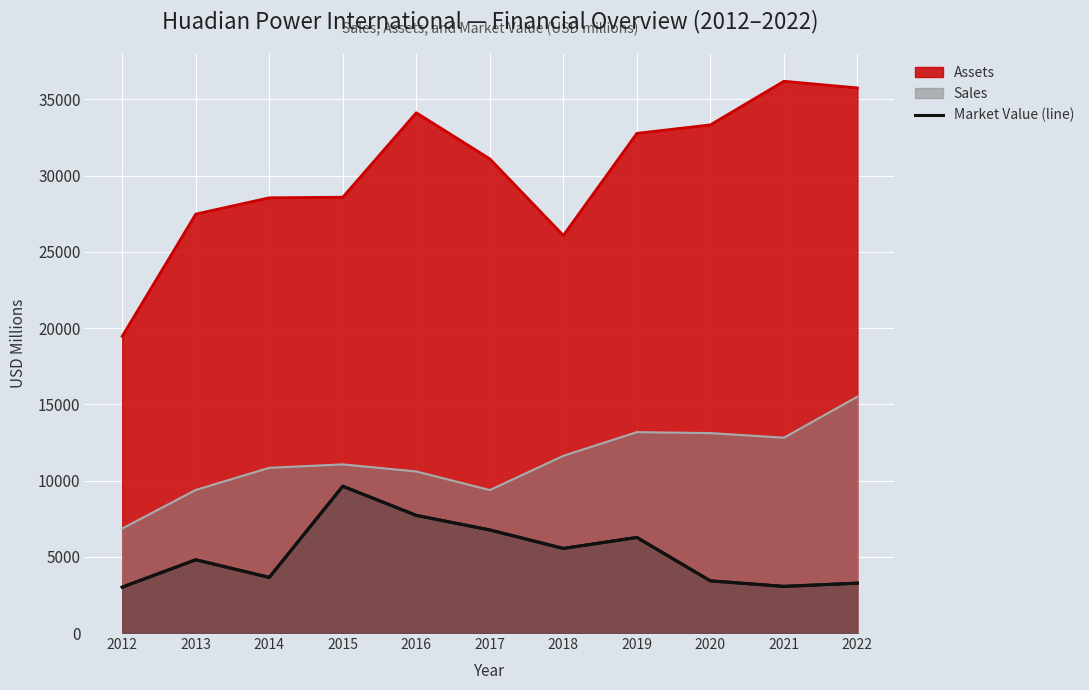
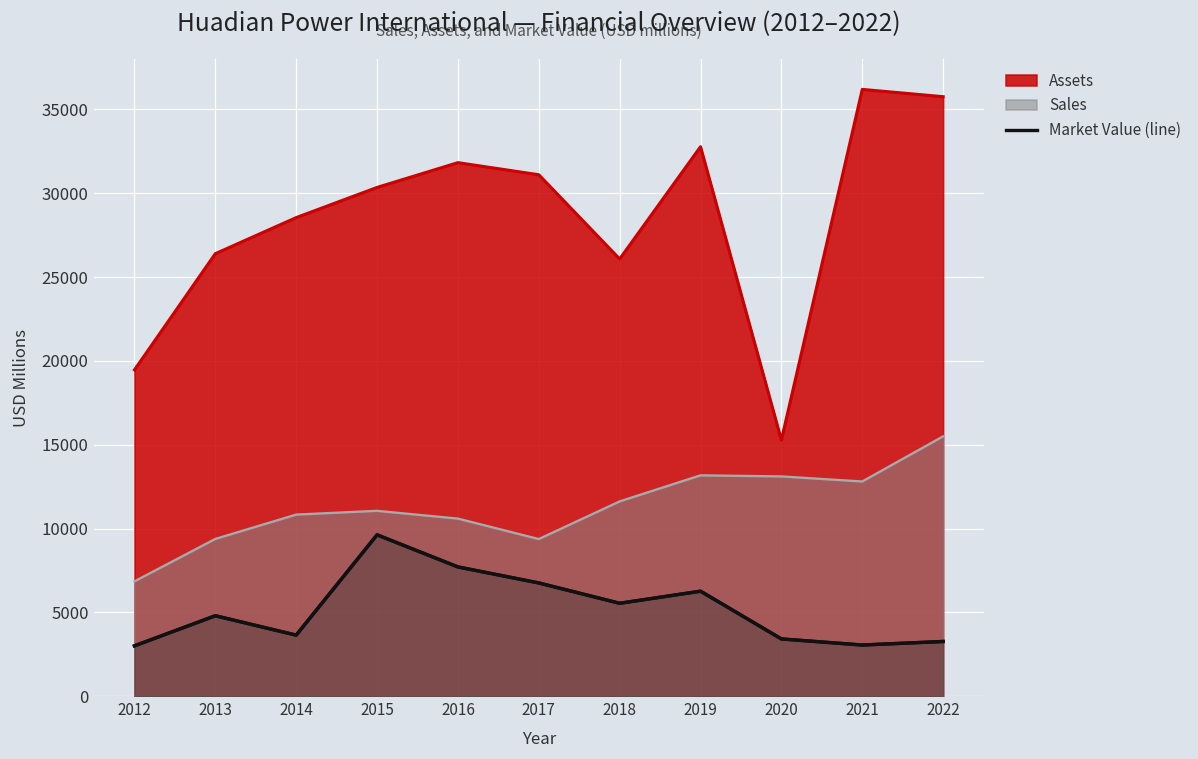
  {
    "Assets": {
      "2012": 19500,
-     "2013": 27500,
+     "2013": 26400,
      "2014": 28500,
-     "2015": 28600,
-     "2016": 34100,
+     "2015": 30300,
+     "2016": 31800,
      "2017": 31100,
      "2018": 26100,
      "2019": 32800,
-     "2020": 33300,
+     "2020": 15300,
      "2021": 36200,
      "2022": 35800
    }
  }
